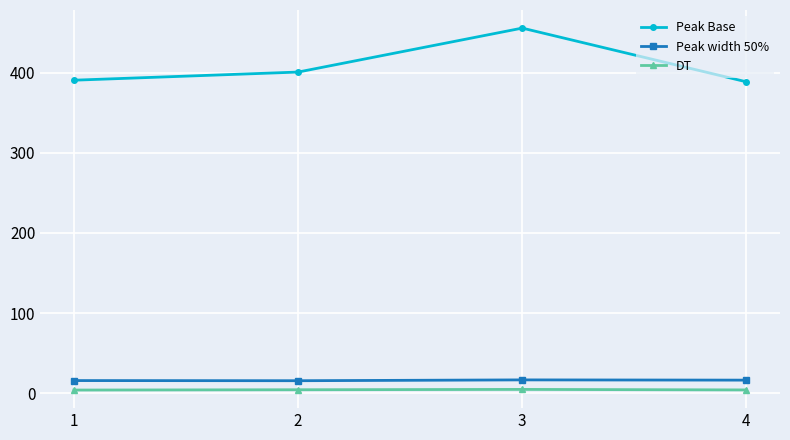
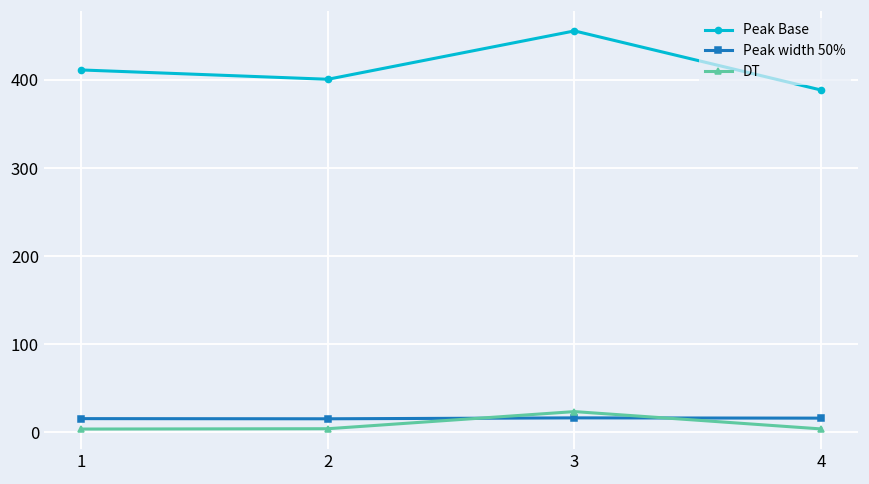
  {
    "Peak Base": {
-     "1": 390,
+     "1": 410,
      "2": 400,
      "3": 460,
      "4": 390
    },
    "Peak width 50%": {
      "1": 20,
      "2": 20,
      "3": 20,
      "4": 20
    },
    "DT": {
      "1": 0,
      "2": 0,
-     "3": 0,
+     "3": 20,
      "4": 0
    }
  }
